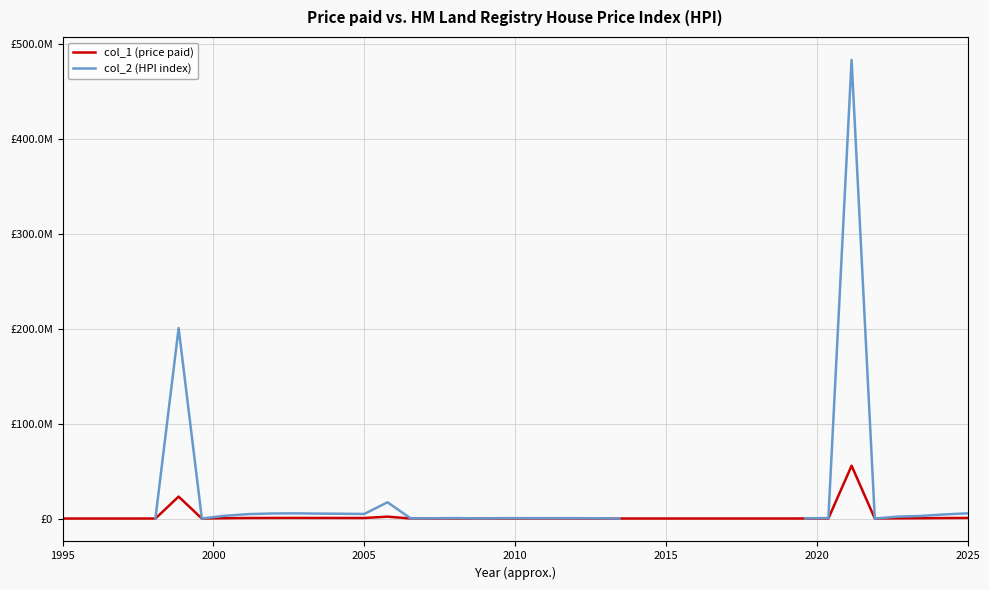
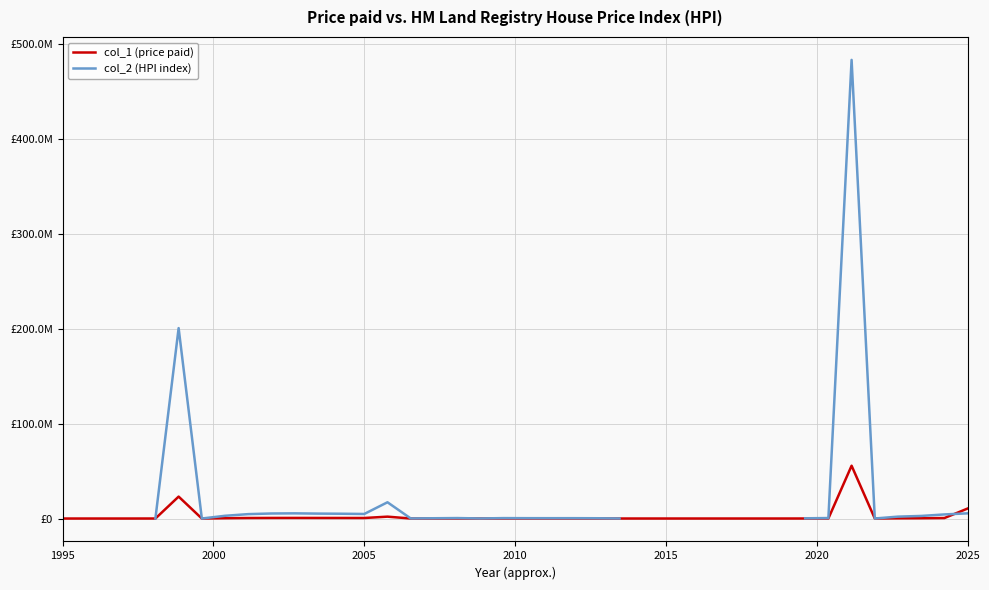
  {
    "col_1 (price paid)": {
      "1995": "£0",
      "2005": "£0",
      "2015": "£0",
-     "2025": "£0"
+     "2025": "£10000000"
    },
    "col_2 (HPI index)": {
      "2005": "£0",
      "2025": "£10000000"
    }
  }
